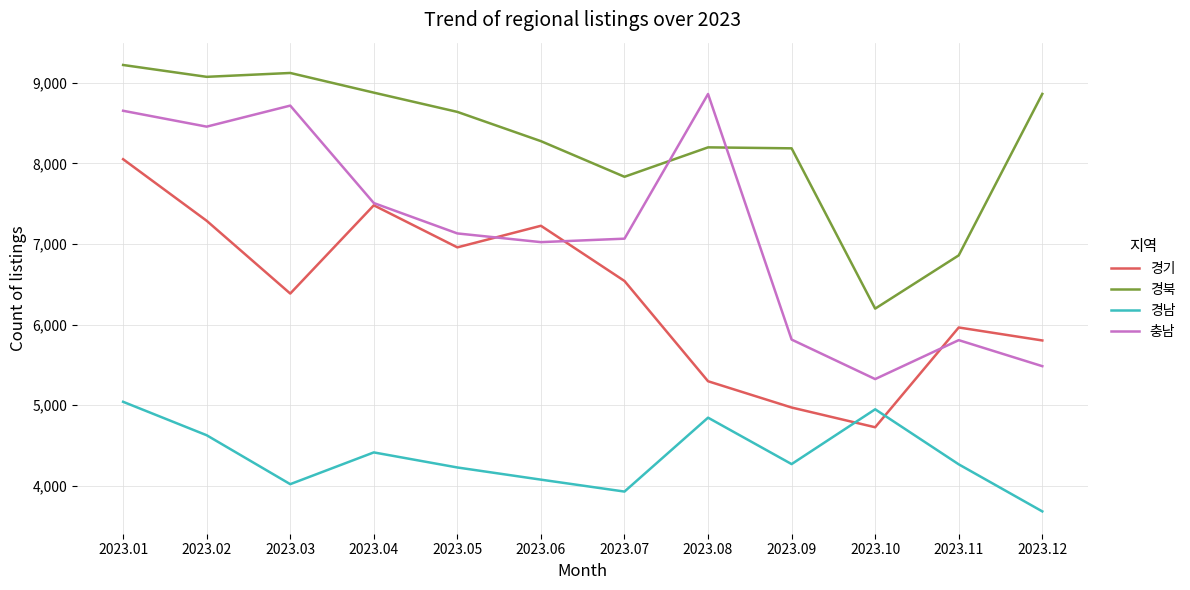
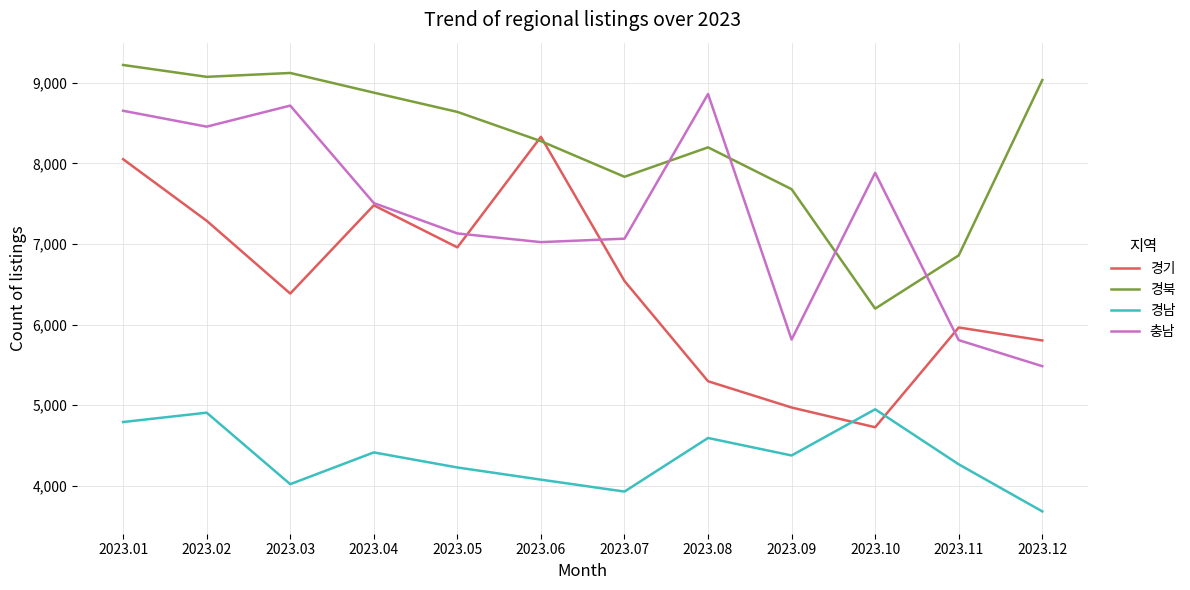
  {
    "경기": {
      "2023.01": "8,100",
      "2023.02": "7,300",
      "2023.03": "6,400",
      "2023.05": "7,000",
-     "2023.06": "7,200",
+     "2023.06": "8,300",
      "2023.07": "6,500",
      "2023.08": "5,300",
      "2023.09": "5,000",
      "2023.10": "4,700",
      "2023.11": "6,000",
      "2023.12": "5,800"
    },
    "경북": {
      "2023.01": "9,200",
      "2023.02": "9,100",
      "2023.03": "9,100",
      "2023.04": "8,900",
      "2023.05": "8,600",
      "2023.06": "8,300",
      "2023.07": "7,800",
      "2023.08": "8,200",
-     "2023.09": "8,200",
+     "2023.09": "7,700",
      "2023.10": "6,200",
      "2023.11": "6,900",
-     "2023.12": "8,900"
+     "2023.12": "9,000"
    },
    "경남": {
-     "2023.01": "5,000",
-     "2023.02": "4,600",
+     "2023.01": "4,800",
+     "2023.02": "4,900",
      "2023.03": "4,000",
      "2023.04": "4,400",
      "2023.05": "4,200",
      "2023.06": "4,100",
      "2023.07": "3,900",
-     "2023.08": "4,800",
-     "2023.09": "4,300",
+     "2023.08": "4,600",
+     "2023.09": "4,400",
      "2023.10": "4,900",
      "2023.11": "4,300",
      "2023.12": "3,700"
    },
    "충남": {
      "2023.01": "8,700",
      "2023.02": "8,500",
      "2023.03": "8,700",
      "2023.05": "7,100",
      "2023.06": "7,000",
      "2023.07": "7,100",
      "2023.08": "8,900",
      "2023.09": "5,800",
-     "2023.10": "5,300",
+     "2023.10": "7,900",
      "2023.11": "5,800",
      "2023.12": "5,500"
    }
  }
